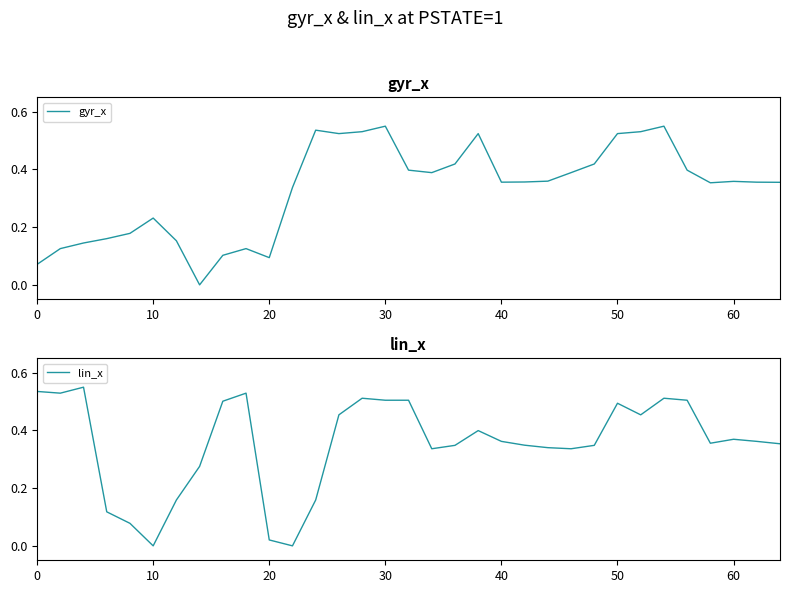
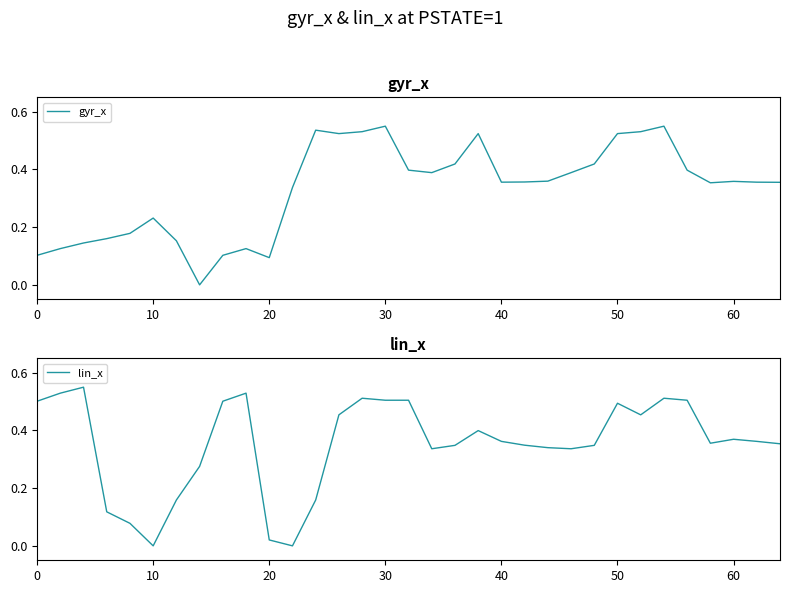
  {
    "gyr_x": {
-     "0": 0.07,
+     "0": 0.10,
      "10": 0.23,
      "20": 0.09,
      "30": 0.55,
      "40": 0.36,
      "50": 0.52,
      "60": 0.36
    },
    "lin_x": {
-     "0": 0.54,
+     "0": 0.50,
      "10": 0.00,
      "20": 0.02,
      "30": 0.50,
      "40": 0.36,
      "50": 0.49,
      "60": 0.37
    }
  }
